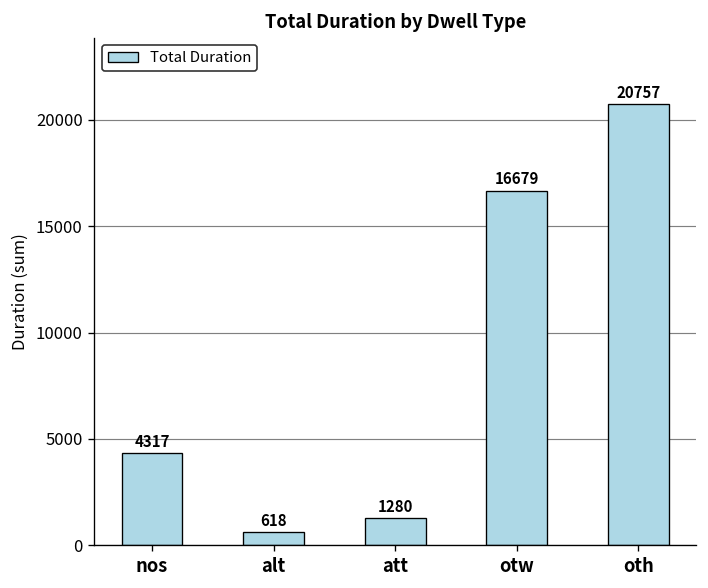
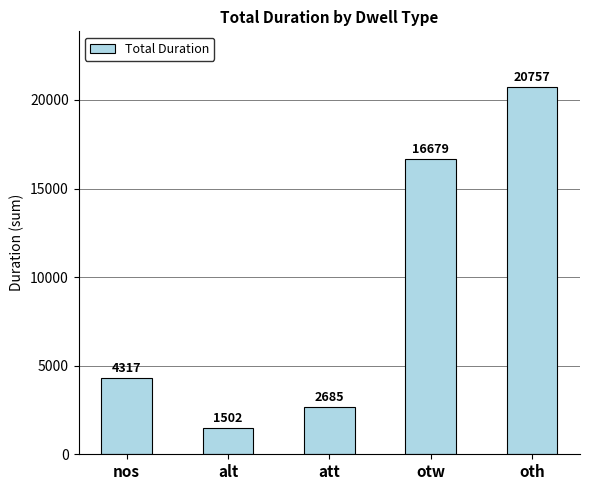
  {
    "nos": 4317,
-   "alt": 618,
-   "att": 1280,
+   "alt": 1502,
+   "att": 2685,
    "otw": 16679,
    "oth": 20757
  }
